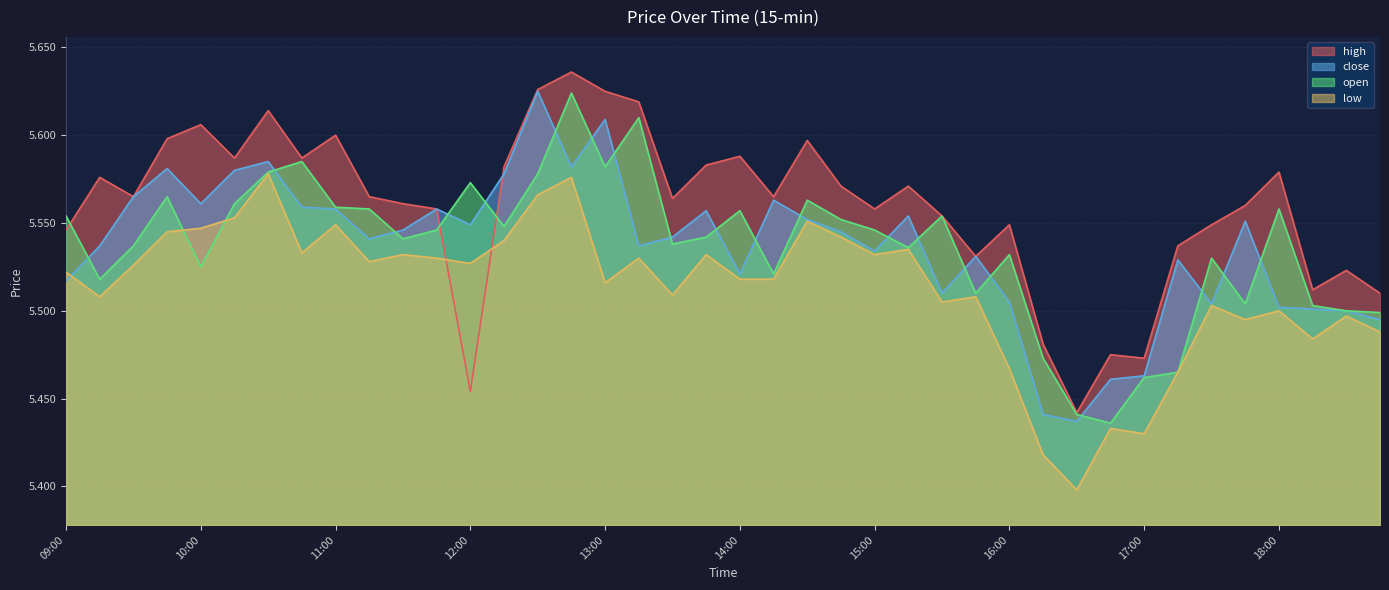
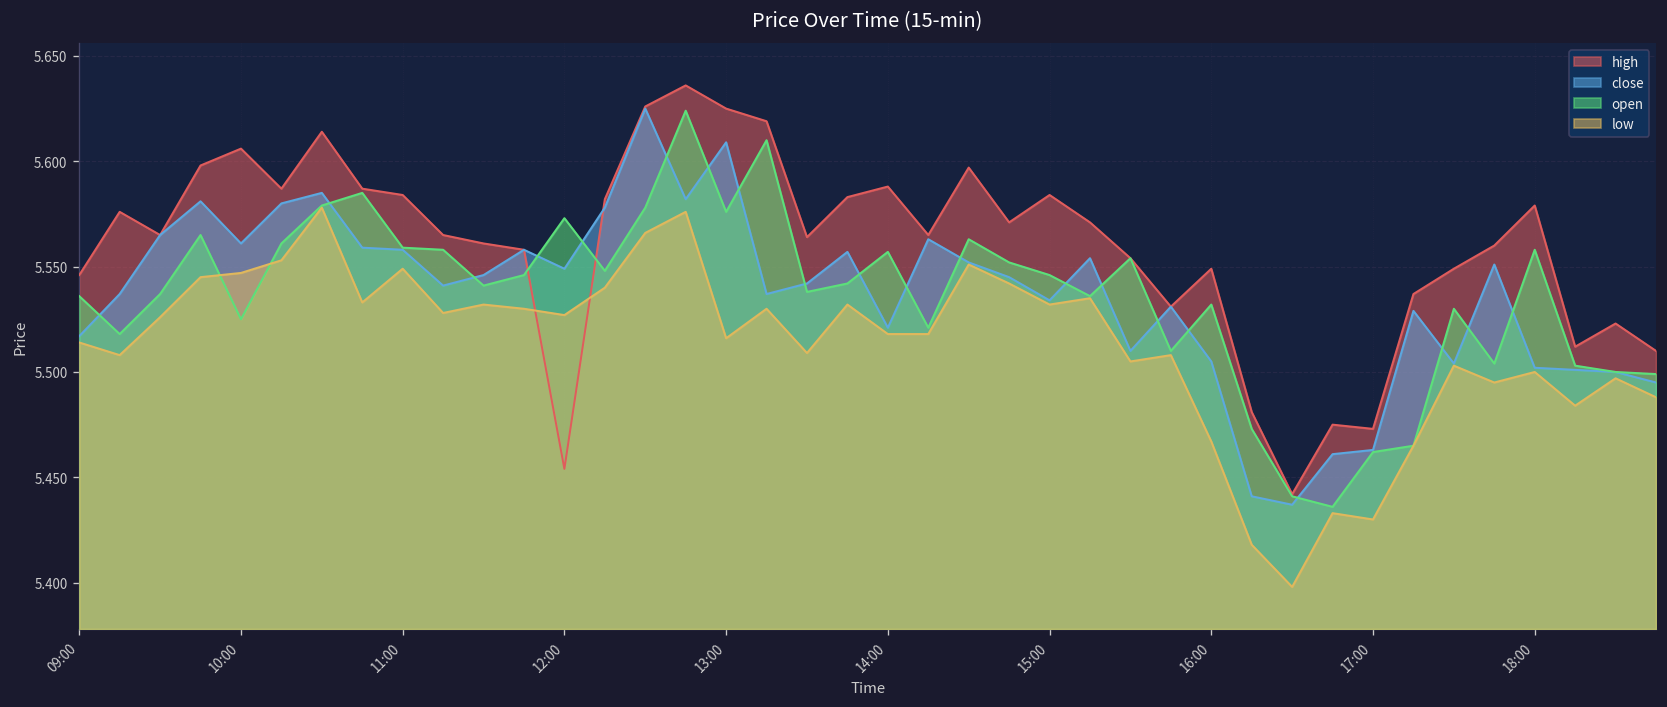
  {
    "high": {
      "09:00": 5.546,
      "10:00": 5.606,
-     "11:00": 5.600,
+     "11:00": 5.584,
      "12:00": 5.454,
      "13:00": 5.625,
      "14:00": 5.588,
-     "15:00": 5.558,
+     "15:00": 5.584,
      "16:00": 5.549,
      "17:00": 5.473,
      "18:00": 5.579
    },
    "close": {
      "09:00": 5.517,
      "10:00": 5.561,
      "12:00": 5.549,
      "13:00": 5.609,
      "14:00": 5.521,
      "15:00": 5.534,
      "16:00": 5.505,
      "18:00": 5.502
    },
    "open": {
-     "09:00": 5.554,
+     "09:00": 5.536,
      "10:00": 5.525,
      "12:00": 5.573,
-     "13:00": 5.582,
+     "13:00": 5.576,
      "14:00": 5.557,
      "15:00": 5.546,
      "16:00": 5.532,
      "18:00": 5.558
    },
    "low": {
-     "09:00": 5.522,
+     "09:00": 5.514,
      "10:00": 5.547,
      "11:00": 5.549,
      "12:00": 5.527,
      "13:00": 5.516,
      "14:00": 5.518,
      "15:00": 5.532,
      "16:00": 5.467,
      "17:00": 5.430,
      "18:00": 5.500
    }
  }
